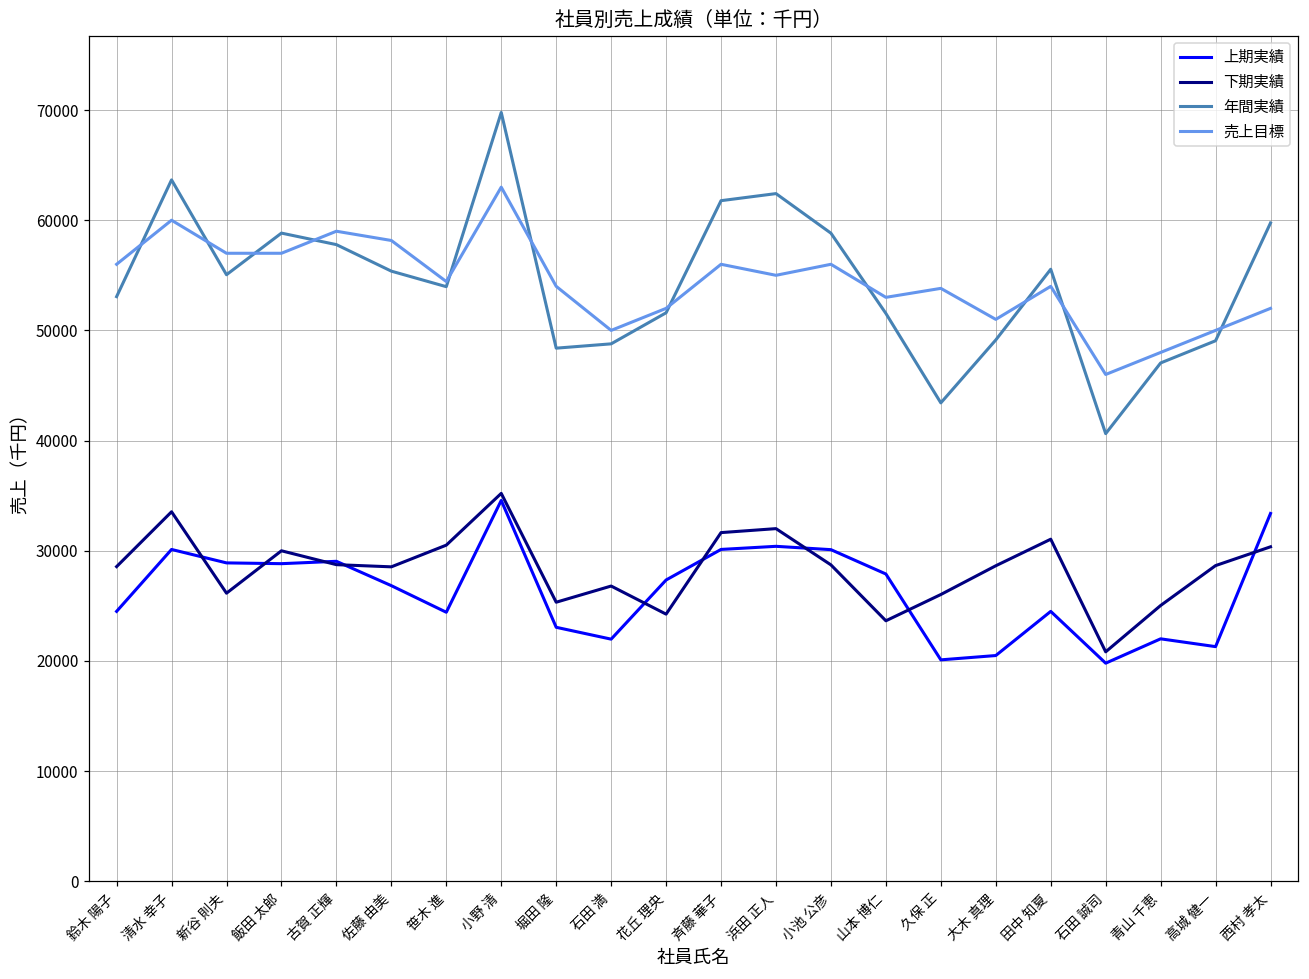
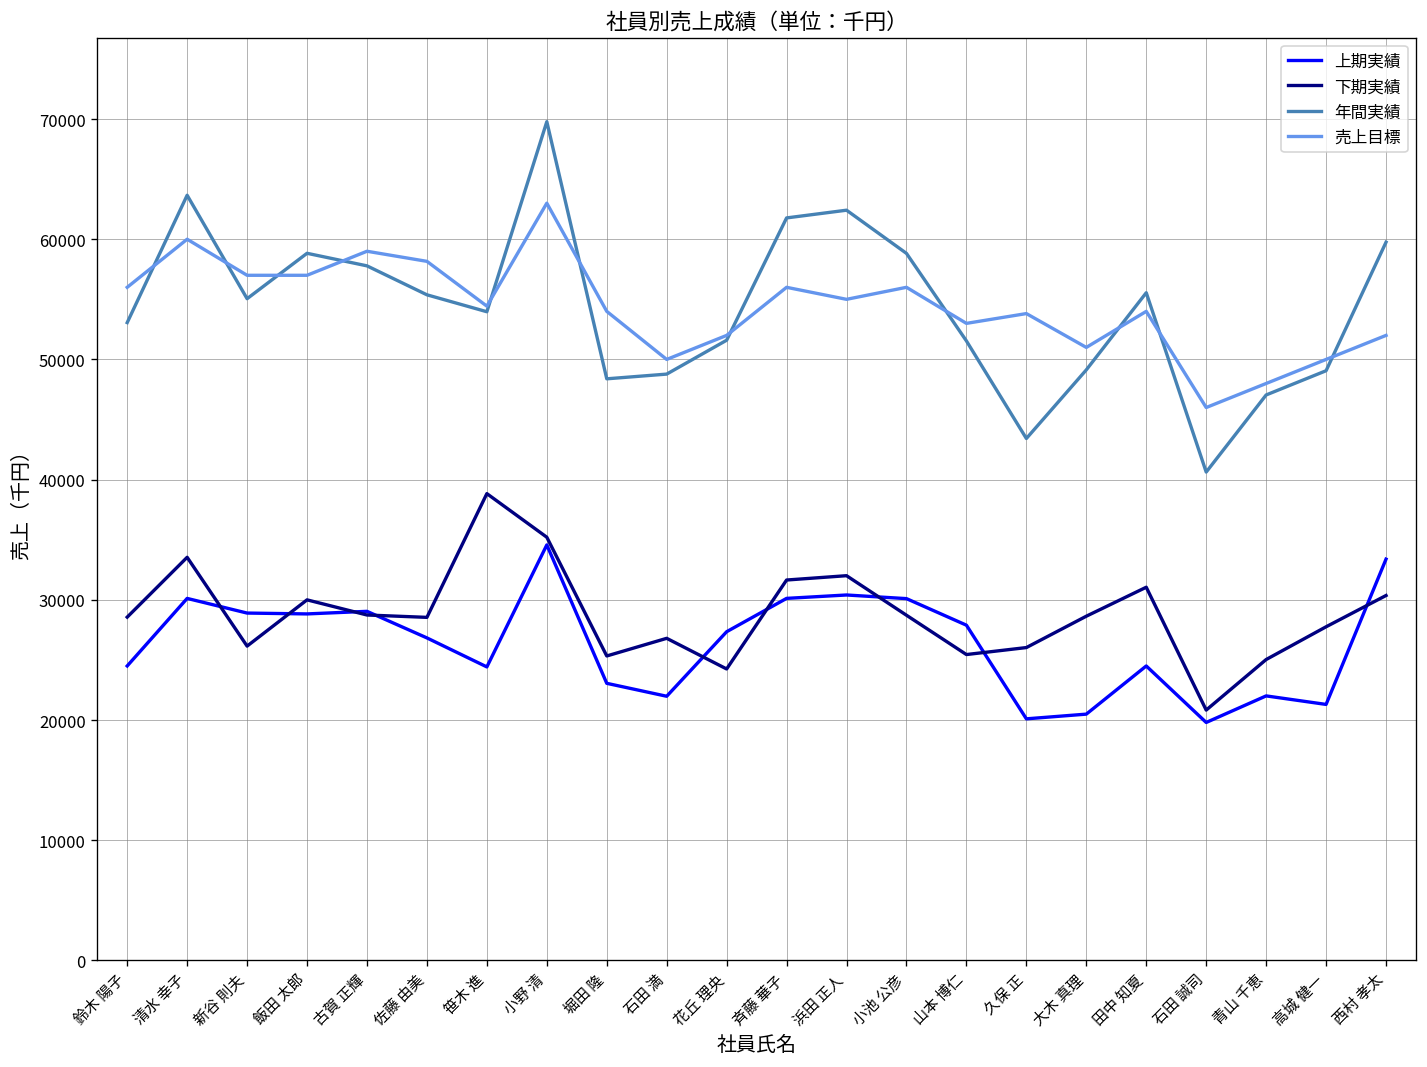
  {
    "上期実績": {
      "鈴木 陽子": 24500,
      "清水 幸子": 30100,
      "新谷 則夫": 28900,
      "飯田 太郎": 28800,
      "古賀 正輝": 29000,
      "佐藤 由美": 26800,
      "笹木 進": 24400,
      "小野 清": 34600,
      "堀田 隆": 23100,
      "石田 満": 22000,
      "花丘 理央": 27300,
      "斉藤 華子": 30100,
      "浜田 正人": 30400,
      "小池 公彦": 30100,
      "山本 博仁": 27900,
      "久保 正": 20100,
      "大木 真理": 20500,
      "田中 知夏": 24500,
      "石田 誠司": 19800,
      "青山 千恵": 22000,
      "高城 健一": 21300,
      "西村 孝太": 33400
    },
    "下期実績": {
      "鈴木 陽子": 28600,
      "清水 幸子": 33500,
      "新谷 則夫": 26200,
      "飯田 太郎": 30000,
      "古賀 正輝": 28700,
      "佐藤 由美": 28500,
-     "笹木 進": 30500,
+     "笹木 進": 38800,
      "小野 清": 35200,
      "堀田 隆": 25300,
      "石田 満": 26800,
      "花丘 理央": 24300,
      "斉藤 華子": 31700,
      "浜田 正人": 32000,
      "小池 公彦": 28700,
-     "山本 博仁": 23600,
+     "山本 博仁": 25500,
      "久保 正": 26000,
      "大木 真理": 28600,
      "田中 知夏": 31100,
      "石田 誠司": 20800,
      "青山 千恵": 25000,
-     "高城 健一": 28700,
+     "高城 健一": 27800,
      "西村 孝太": 30400
    },
    "年間実績": {
      "鈴木 陽子": 53100,
      "清水 幸子": 63700,
      "新谷 則夫": 55100,
      "飯田 太郎": 58800,
      "古賀 正輝": 57800,
      "佐藤 由美": 55400,
      "笹木 進": 54000,
      "小野 清": 69800,
      "堀田 隆": 48400,
      "石田 満": 48800,
      "花丘 理央": 51600,
      "斉藤 華子": 61800,
      "浜田 正人": 62400,
      "小池 公彦": 58800,
      "山本 博仁": 51500,
      "久保 正": 43400,
      "大木 真理": 49100,
      "田中 知夏": 55600,
      "石田 誠司": 40600,
      "青山 千恵": 47000,
      "高城 健一": 49100,
      "西村 孝太": 59800
    },
    "売上目標": {
      "鈴木 陽子": 56000,
      "清水 幸子": 60000,
      "新谷 則夫": 57000,
      "飯田 太郎": 57000,
      "古賀 正輝": 59000,
      "佐藤 由美": 58200,
      "笹木 進": 54400,
      "小野 清": 63000,
      "堀田 隆": 54000,
      "石田 満": 50000,
      "花丘 理央": 52000,
      "斉藤 華子": 56000,
      "浜田 正人": 55000,
      "小池 公彦": 56000,
      "山本 博仁": 53000,
      "久保 正": 53800,
      "大木 真理": 51000,
      "田中 知夏": 54000,
      "石田 誠司": 46000,
      "青山 千恵": 48000,
      "高城 健一": 50000,
      "西村 孝太": 52000
    }
  }
